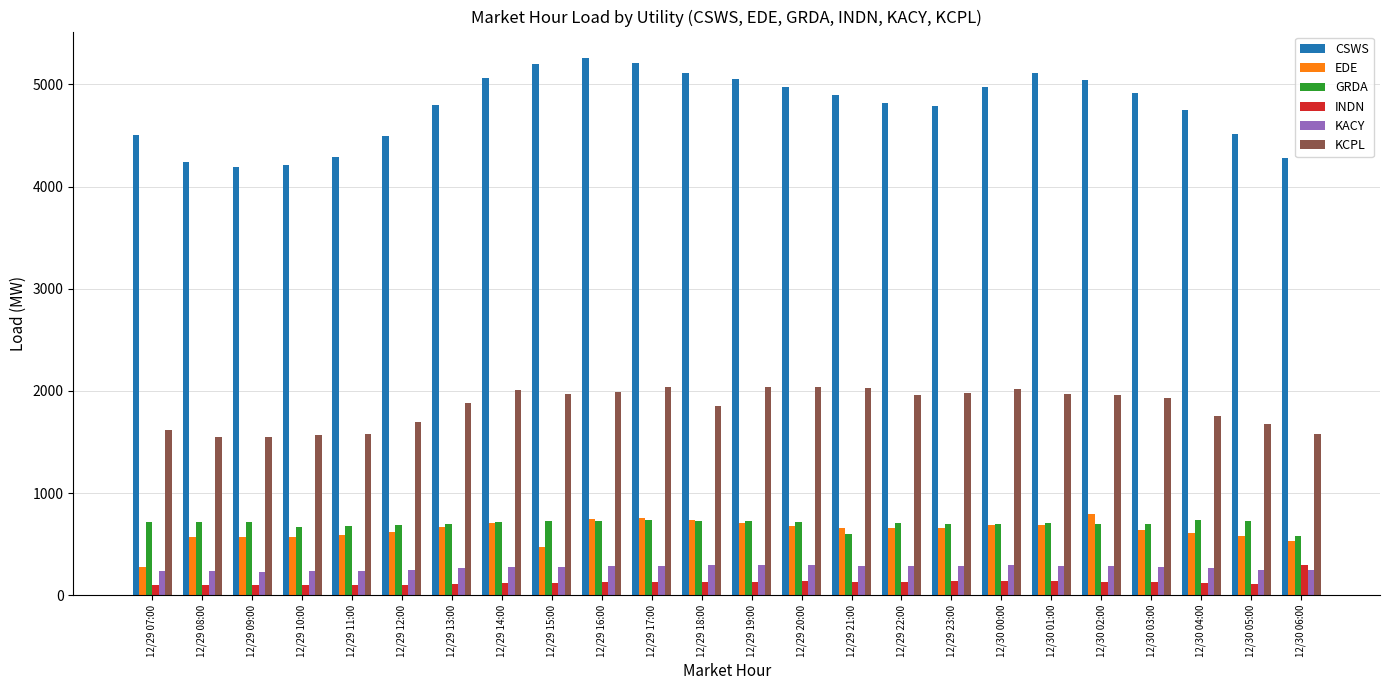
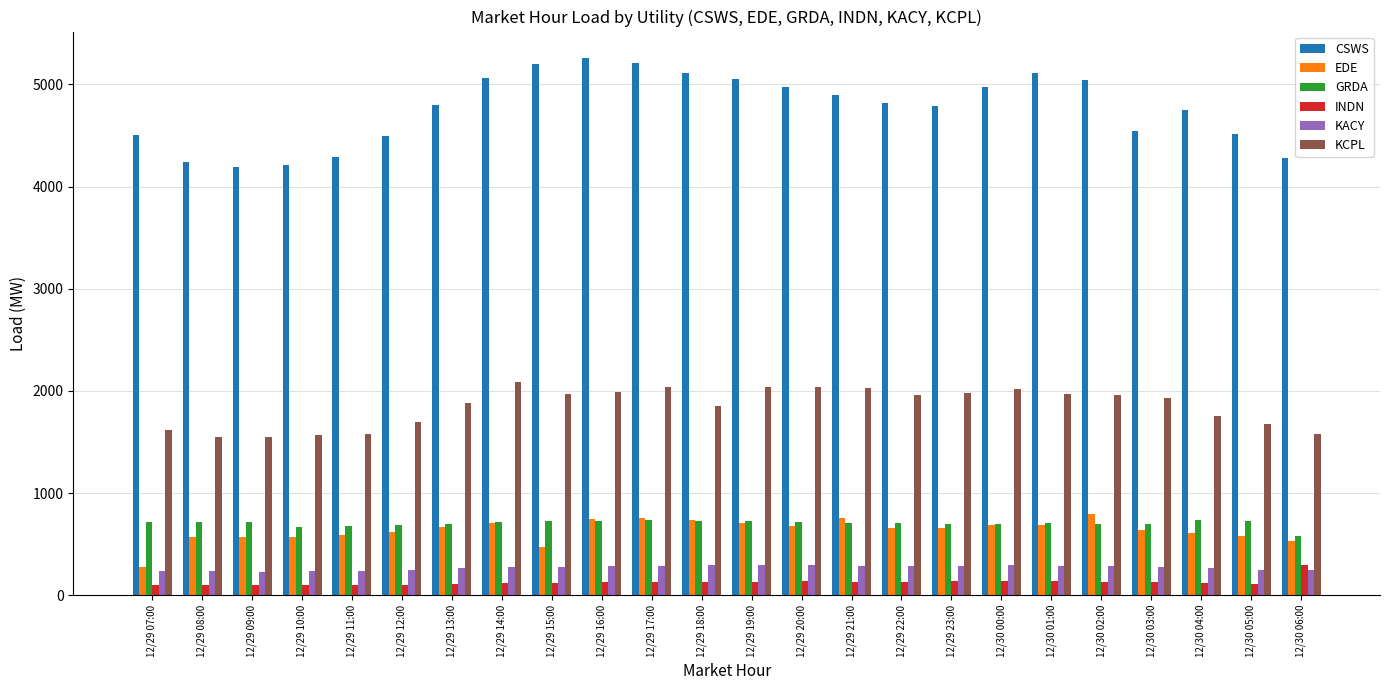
  {
    "CSWS": {
      "12/29 07:00": 4500,
      "12/29 08:00": 4240,
      "12/29 09:00": 4190,
      "12/29 10:00": 4210,
      "12/29 11:00": 4290,
      "12/29 12:00": 4490,
      "12/29 13:00": 4800,
      "12/29 14:00": 5060,
      "12/29 15:00": 5200,
      "12/29 16:00": 5260,
      "12/29 17:00": 5210,
      "12/29 18:00": 5110,
      "12/29 19:00": 5050,
      "12/29 20:00": 4980,
      "12/29 21:00": 4900,
      "12/29 22:00": 4820,
      "12/29 23:00": 4790,
      "12/30 00:00": 4970,
      "12/30 01:00": 5110,
      "12/30 02:00": 5040,
-     "12/30 03:00": 4920,
+     "12/30 03:00": 4550,
      "12/30 04:00": 4750,
      "12/30 05:00": 4520,
      "12/30 06:00": 4280
    },
    "EDE": {
      "12/29 07:00": 280,
      "12/29 08:00": 570,
      "12/29 09:00": 570,
      "12/29 10:00": 570,
      "12/29 11:00": 590,
      "12/29 12:00": 620,
      "12/29 13:00": 670,
      "12/29 14:00": 710,
      "12/29 15:00": 470,
      "12/29 16:00": 750,
      "12/29 17:00": 760,
      "12/29 18:00": 740,
      "12/29 19:00": 710,
      "12/29 20:00": 680,
-     "12/29 21:00": 660,
+     "12/29 21:00": 760,
      "12/29 22:00": 650,
      "12/29 23:00": 660,
      "12/30 00:00": 680,
      "12/30 01:00": 680,
      "12/30 02:00": 790,
      "12/30 03:00": 640,
      "12/30 04:00": 610,
      "12/30 05:00": 580,
      "12/30 06:00": 530
    },
    "GRDA": {
      "12/29 07:00": 720,
      "12/29 08:00": 710,
      "12/29 09:00": 710,
      "12/29 10:00": 670,
      "12/29 11:00": 680,
      "12/29 12:00": 690,
      "12/29 13:00": 700,
      "12/29 14:00": 710,
      "12/29 15:00": 720,
      "12/29 16:00": 730,
      "12/29 17:00": 730,
      "12/29 18:00": 730,
      "12/29 19:00": 720,
      "12/29 20:00": 720,
-     "12/29 21:00": 600,
+     "12/29 21:00": 710,
      "12/29 22:00": 700,
      "12/29 23:00": 690,
      "12/30 00:00": 700,
      "12/30 01:00": 710,
      "12/30 02:00": 700,
      "12/30 03:00": 700,
      "12/30 04:00": 740,
      "12/30 05:00": 720,
      "12/30 06:00": 580
    },
    "INDN": {
      "12/29 07:00": 100,
      "12/29 08:00": 100,
      "12/29 09:00": 100,
      "12/29 10:00": 100,
      "12/29 11:00": 100,
      "12/29 12:00": 100,
      "12/29 13:00": 110,
      "12/29 14:00": 120,
      "12/29 15:00": 120,
      "12/29 16:00": 130,
      "12/29 17:00": 130,
      "12/29 18:00": 130,
      "12/29 19:00": 130,
      "12/29 20:00": 130,
      "12/29 21:00": 130,
      "12/29 22:00": 130,
      "12/29 23:00": 140,
      "12/30 00:00": 140,
      "12/30 01:00": 140,
      "12/30 02:00": 130,
      "12/30 03:00": 130,
      "12/30 04:00": 120,
      "12/30 05:00": 110,
      "12/30 06:00": 300
    },
    "KACY": {
      "12/29 07:00": 240,
      "12/29 08:00": 230,
      "12/29 09:00": 230,
      "12/29 10:00": 230,
      "12/29 11:00": 240,
      "12/29 12:00": 250,
      "12/29 13:00": 260,
      "12/29 14:00": 270,
      "12/29 15:00": 280,
      "12/29 16:00": 280,
      "12/29 17:00": 290,
      "12/29 18:00": 290,
      "12/29 19:00": 290,
      "12/29 20:00": 290,
      "12/29 21:00": 290,
      "12/29 22:00": 290,
      "12/29 23:00": 290,
      "12/30 00:00": 290,
      "12/30 01:00": 290,
      "12/30 02:00": 280,
      "12/30 03:00": 280,
      "12/30 04:00": 260,
      "12/30 05:00": 250,
      "12/30 06:00": 240
    },
    "KCPL": {
      "12/29 07:00": 1620,
      "12/29 08:00": 1550,
      "12/29 09:00": 1550,
      "12/29 10:00": 1570,
      "12/29 11:00": 1580,
      "12/29 12:00": 1690,
      "12/29 13:00": 1880,
-     "12/29 14:00": 2010,
+     "12/29 14:00": 2090,
      "12/29 15:00": 1970,
      "12/29 16:00": 1990,
      "12/29 17:00": 2030,
      "12/29 18:00": 1850,
      "12/29 19:00": 2040,
      "12/29 20:00": 2040,
      "12/29 21:00": 2020,
      "12/29 22:00": 1960,
      "12/29 23:00": 1970,
      "12/30 00:00": 2020,
      "12/30 01:00": 1970,
      "12/30 02:00": 1960,
      "12/30 03:00": 1930,
      "12/30 04:00": 1750,
      "12/30 05:00": 1680,
      "12/30 06:00": 1580
    }
  }
